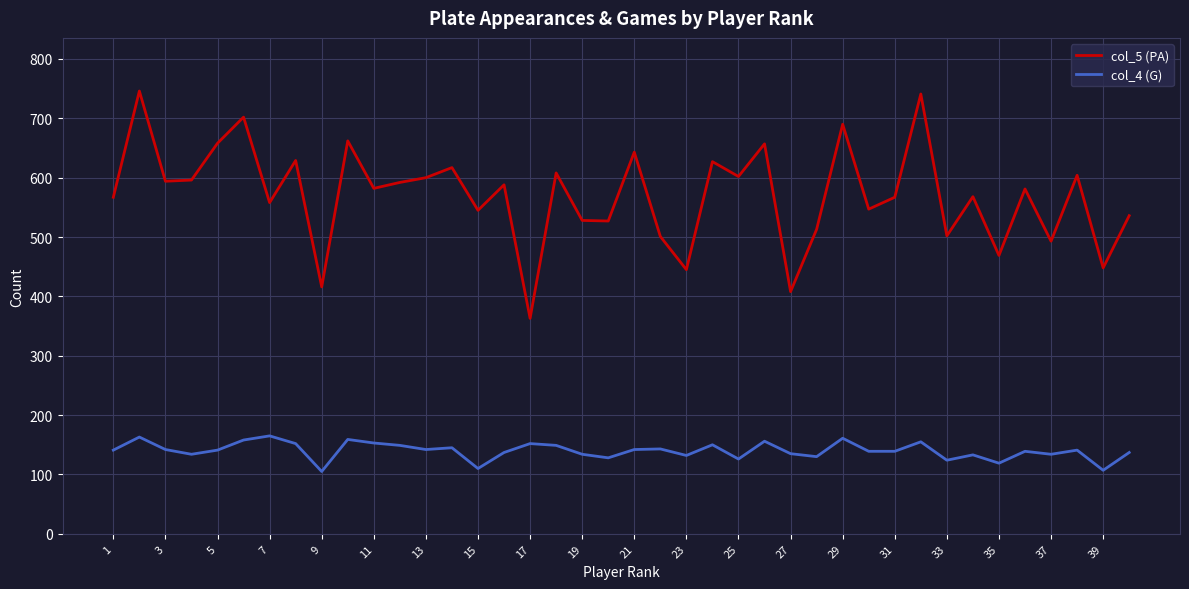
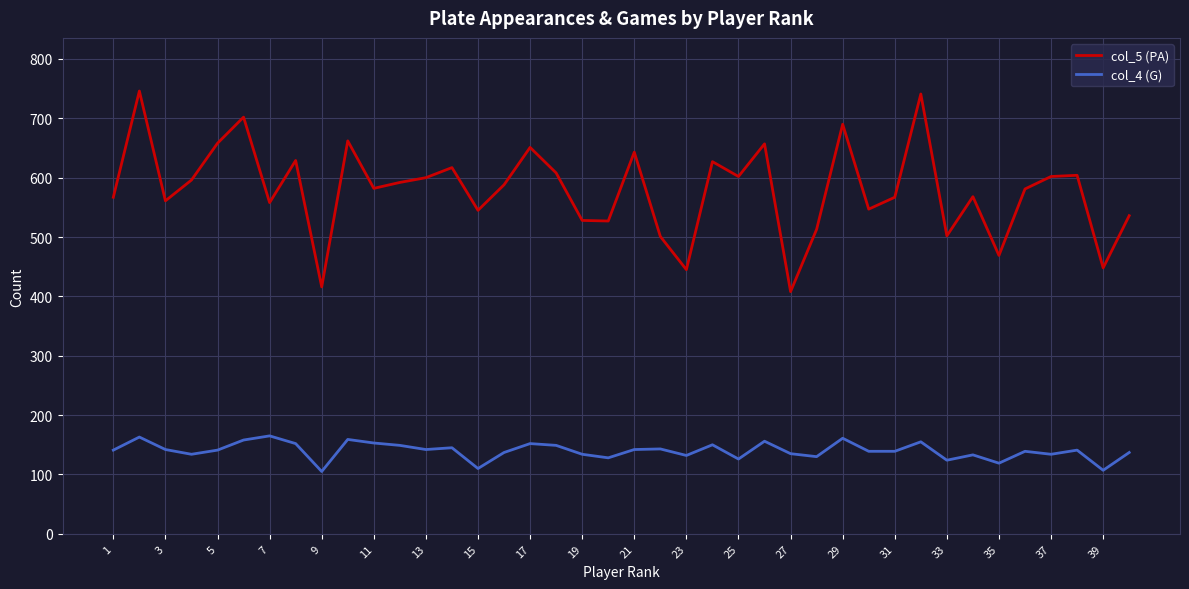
  {
    "col_5 (PA)": {
      "1": 570,
-     "3": 590,
+     "3": 560,
      "5": 660,
      "7": 560,
      "9": 420,
      "11": 580,
      "13": 600,
      "15": 550,
-     "17": 360,
+     "17": 650,
      "19": 530,
      "21": 640,
      "23": 450,
      "25": 600,
      "27": 410,
      "29": 690,
      "31": 570,
      "33": 500,
      "35": 470,
-     "37": 490,
+     "37": 600,
      "39": 450
    },
    "col_4 (G)": {
      "1": 140,
      "3": 140,
      "5": 140,
      "7": 170,
      "9": 110,
      "11": 150,
      "13": 140,
      "15": 110,
      "17": 150,
      "19": 130,
      "21": 140,
      "23": 130,
      "25": 130,
      "27": 140,
      "29": 160,
      "31": 140,
      "33": 120,
      "35": 120,
      "37": 130,
      "39": 110
    }
  }
